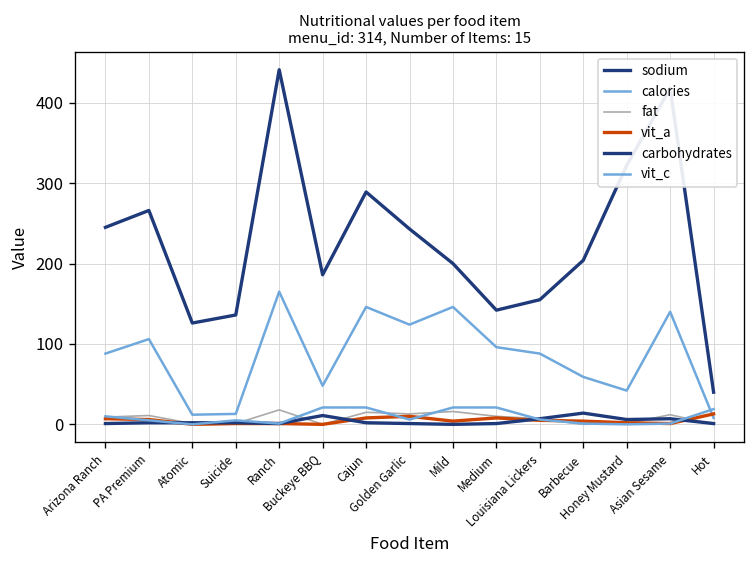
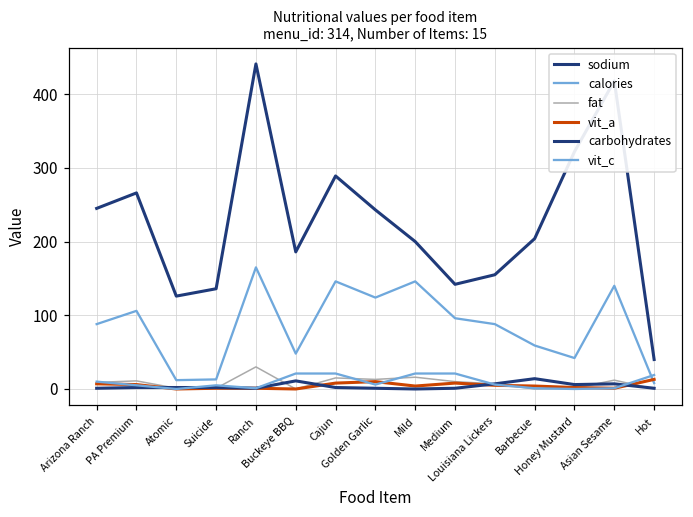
  {
    "fat": {
      "PA Premium": 10,
-     "Ranch": 20,
+     "Ranch": 30,
      "Cajun": 20,
      "Mild": 20,
      "Asian Sesame": 10
    },
    "vit_a": {
      "Cajun": 10,
      "Mild": 0,
      "Hot": 10
    }
  }
